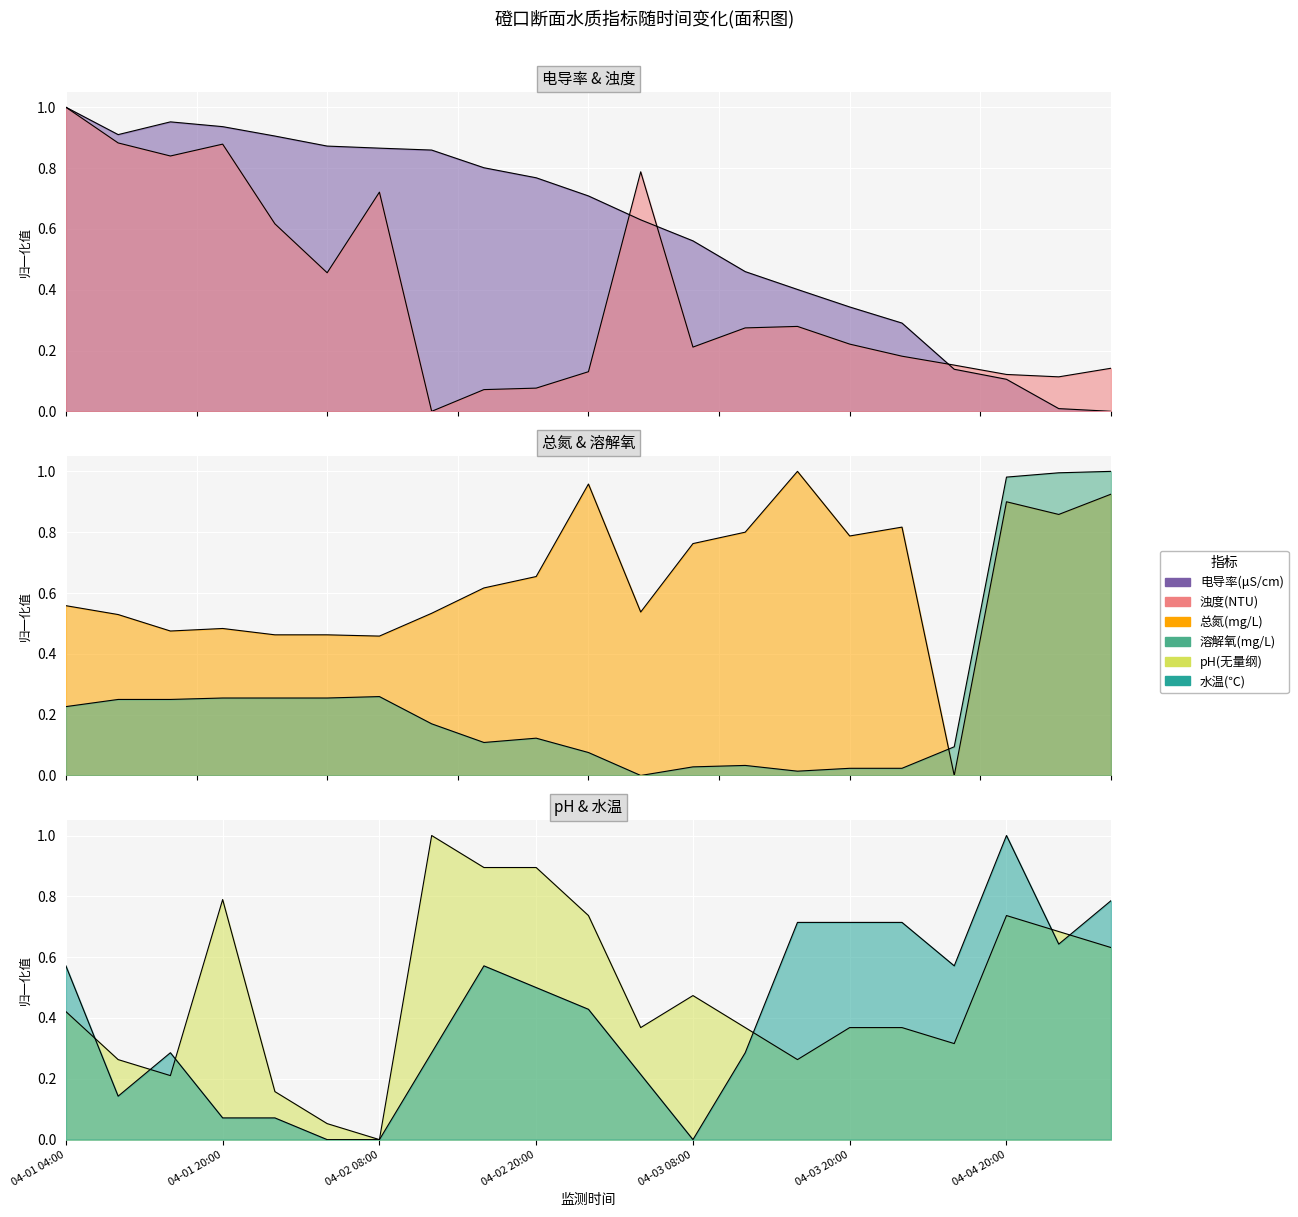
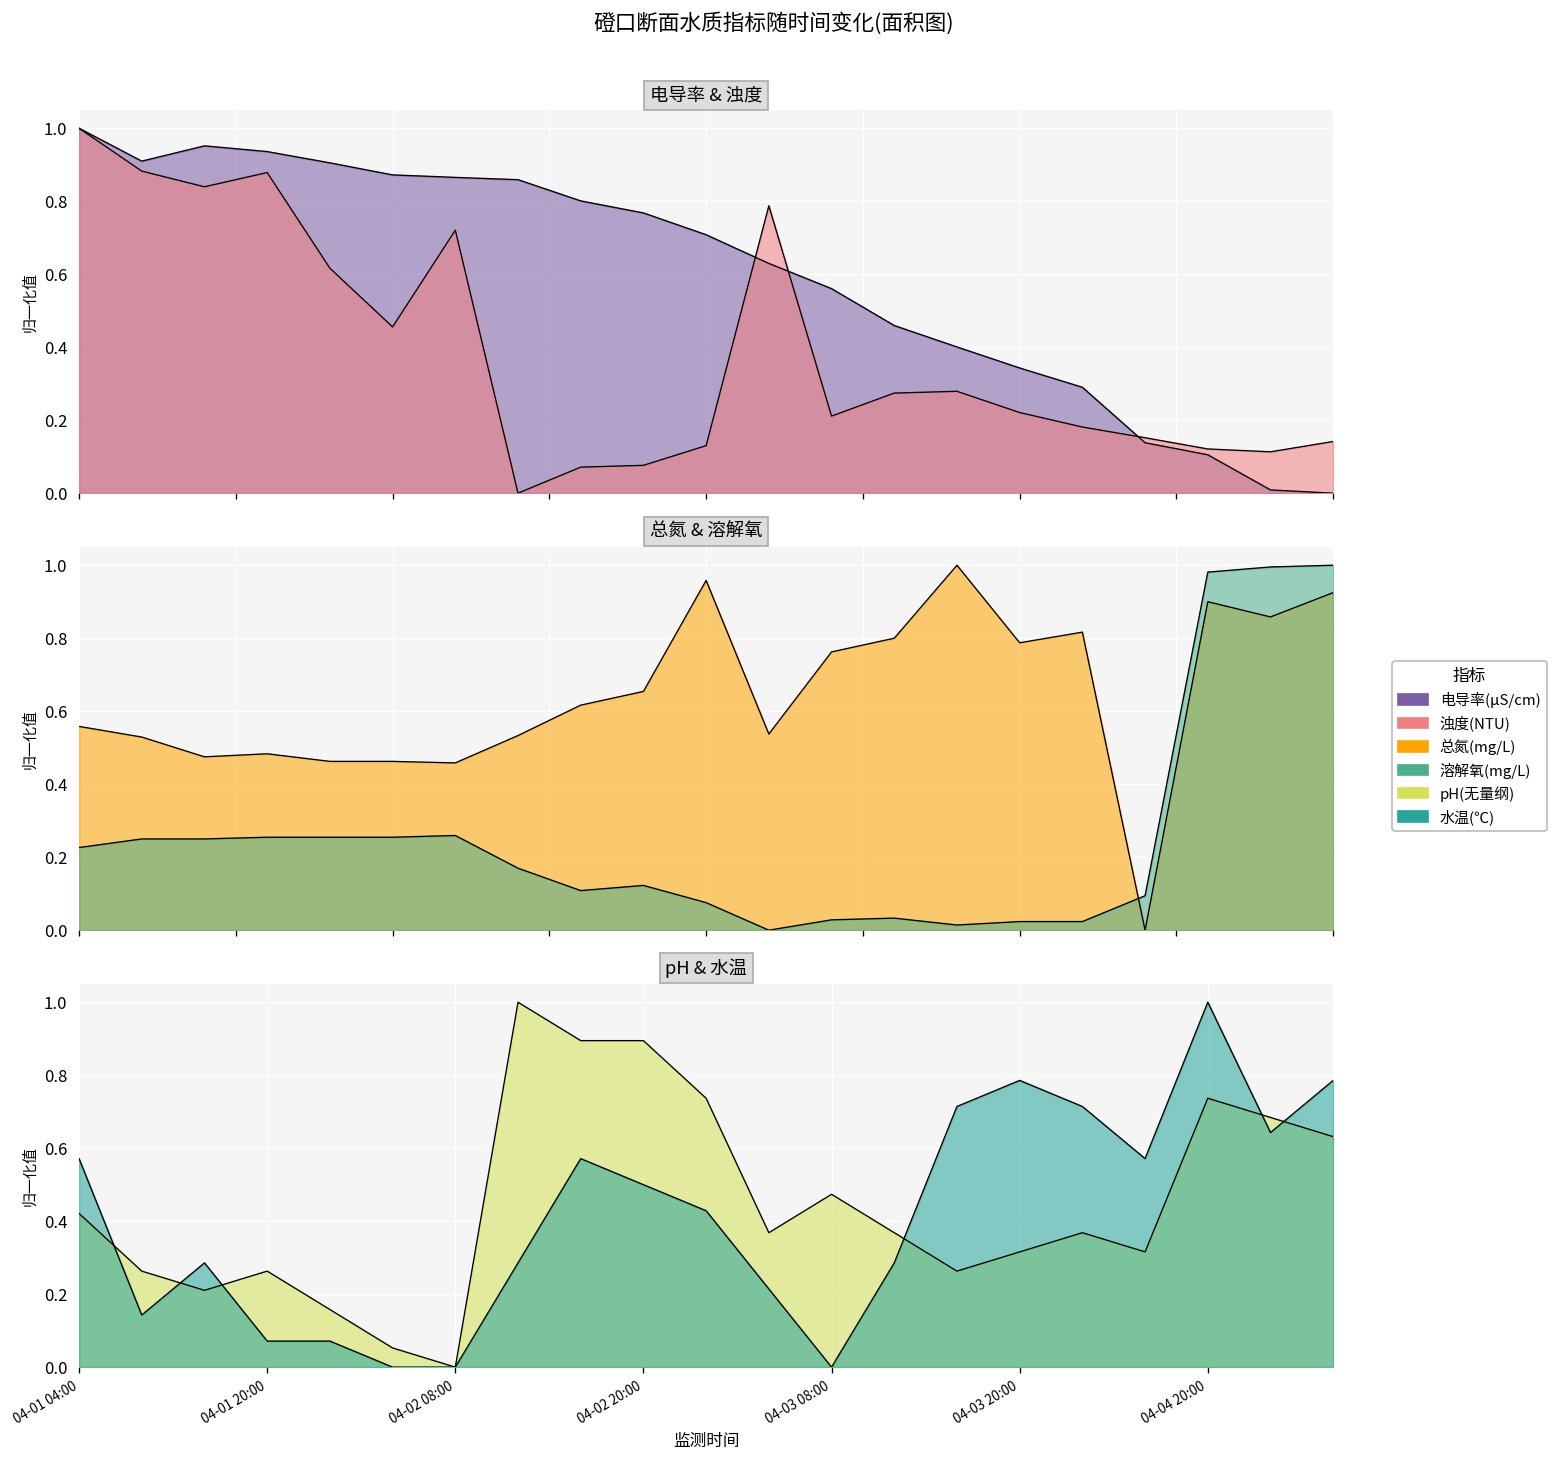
  {
    "pH & 水温": {
      "pH(无量纲)": {
        "04-01 04:00": 0.42,
-       "04-01 20:00": 0.79,
+       "04-01 20:00": 0.26,
        "04-02 20:00": 0.89,
        "04-03 08:00": 0.47,
-       "04-03 20:00": 0.37,
+       "04-03 20:00": 0.32,
        "04-04 20:00": 0.74
      },
      "水温(℃)": {
        "04-01 04:00": 0.57,
        "04-01 20:00": 0.07,
        "04-02 20:00": 0.50,
        "04-03 08:00": 0.00,
-       "04-03 20:00": 0.71,
+       "04-03 20:00": 0.79,
        "04-04 20:00": 1.00
      }
    }
  }
